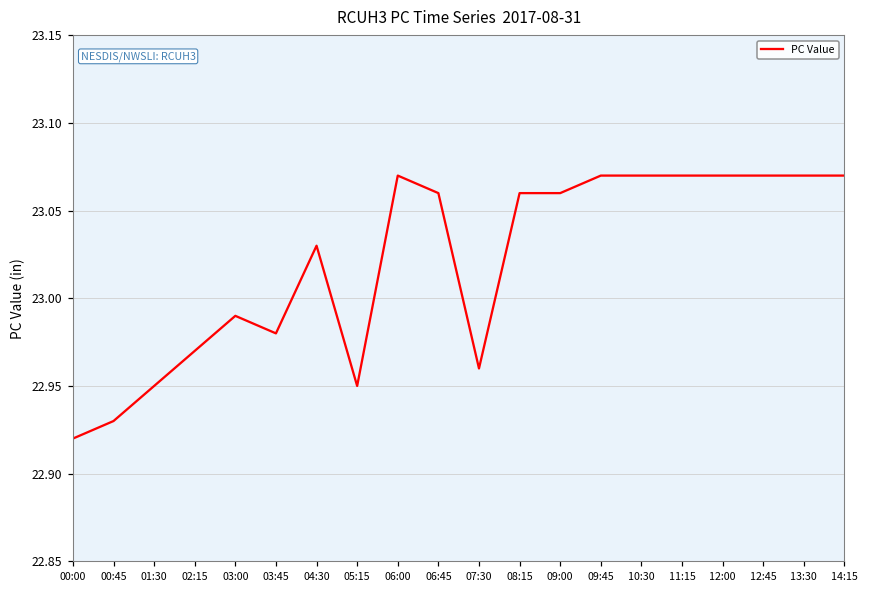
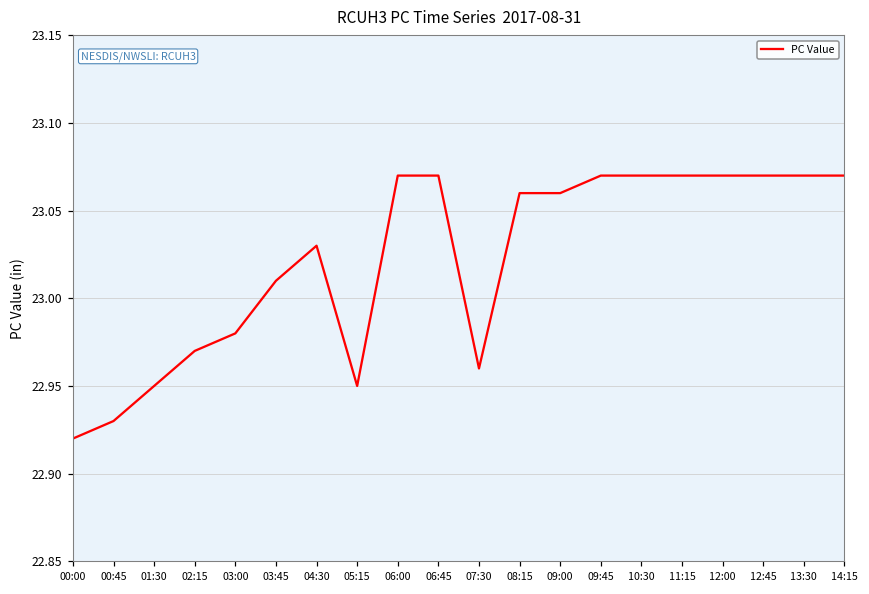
  {
    "00:00": 22.92,
    "00:45": 22.93,
    "01:30": 22.95,
    "02:15": 22.97,
-   "03:00": 22.99,
-   "03:45": 22.98,
+   "03:00": 22.98,
+   "03:45": 23.01,
    "04:30": 23.03,
    "05:15": 22.95,
    "06:00": 23.07,
-   "06:45": 23.06,
+   "06:45": 23.07,
    "07:30": 22.96,
    "08:15": 23.06,
    "09:00": 23.06,
    "09:45": 23.07,
    "10:30": 23.07,
    "11:15": 23.07,
    "12:00": 23.07,
    "12:45": 23.07,
    "13:30": 23.07,
    "14:15": 23.07
  }
